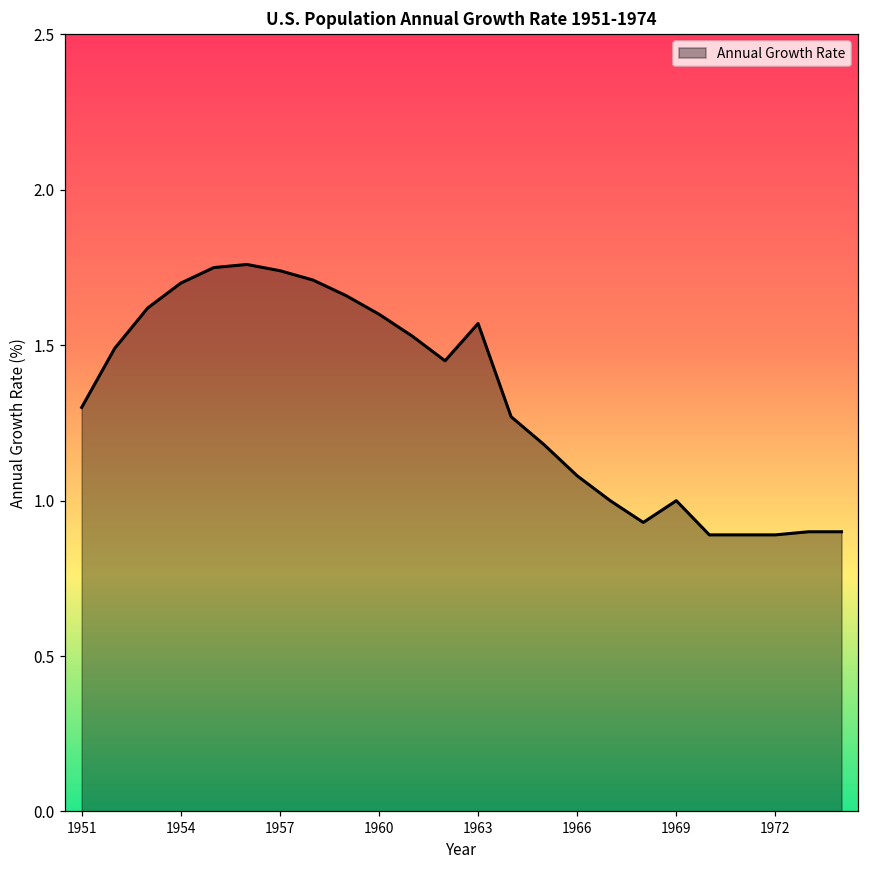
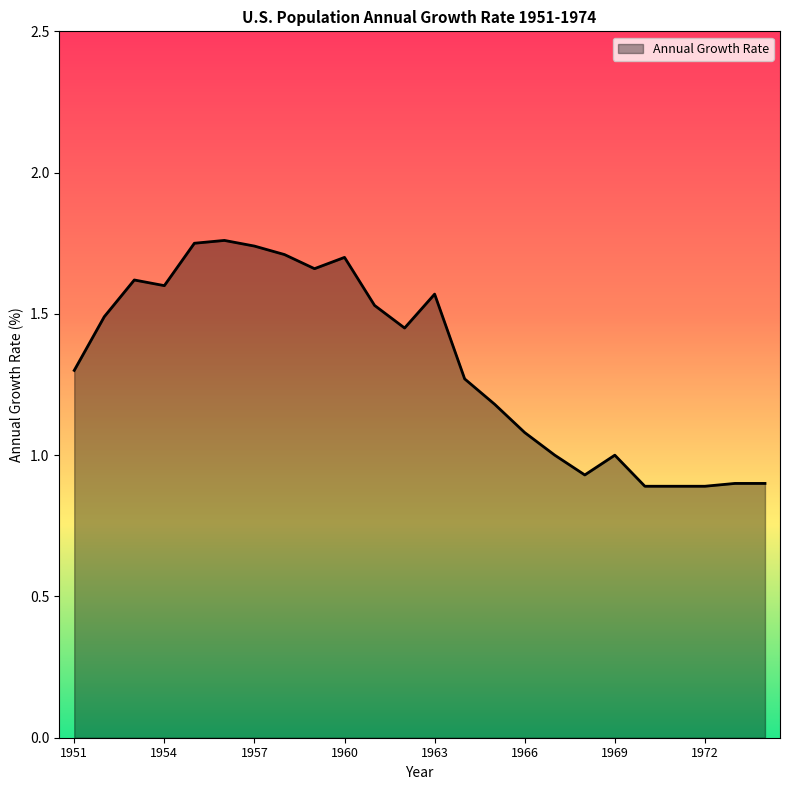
  {
    "1951": 1.3,
-   "1954": 1.7,
+   "1954": 1.6,
    "1957": 1.74,
-   "1960": 1.6,
+   "1960": 1.7,
    "1963": 1.57,
    "1966": 1.08,
    "1969": 1.0,
    "1972": 0.89
  }
